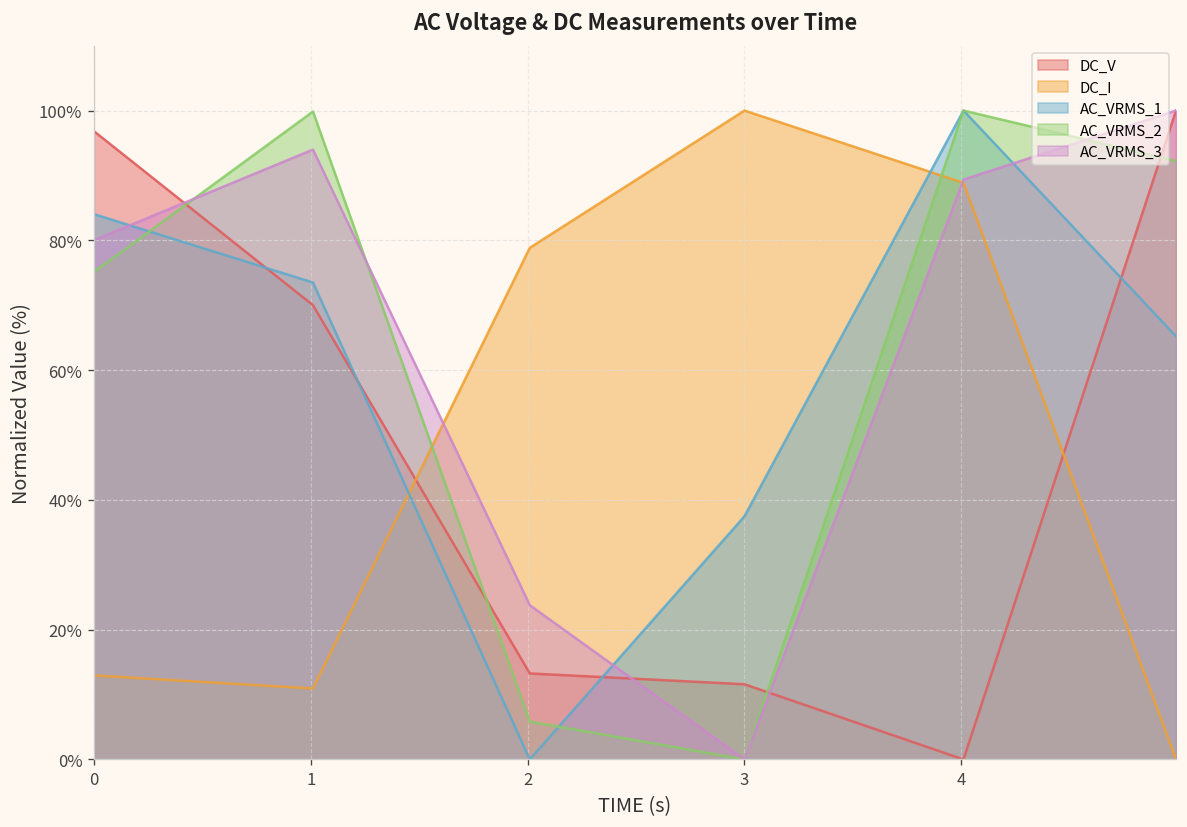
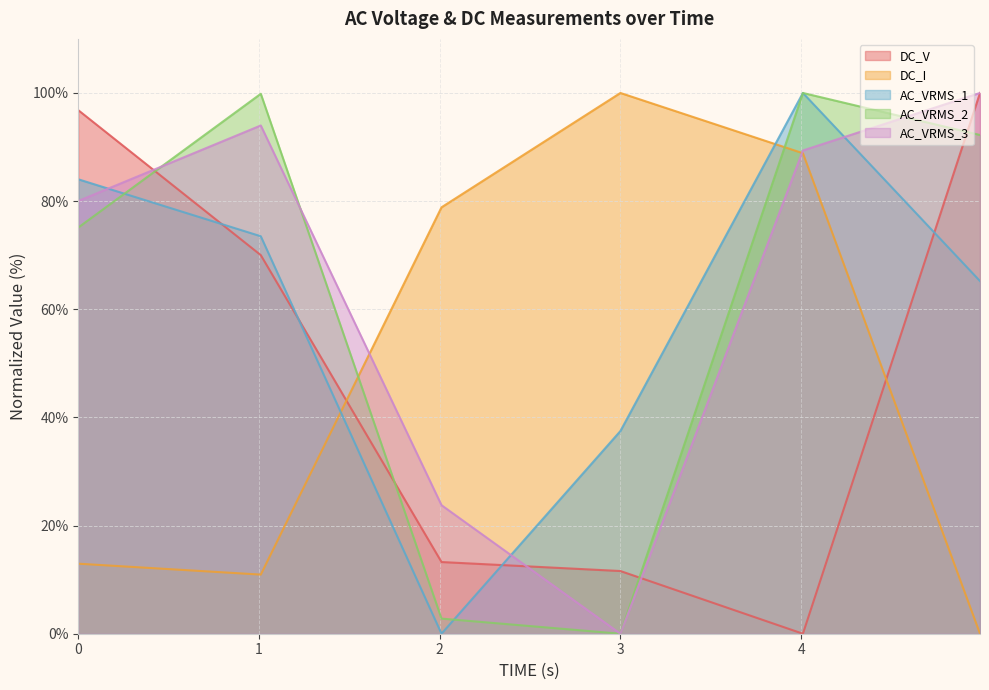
  {
    "AC_VRMS_1": {
      "0": "84%",
      "1": "74%",
      "2": "0%",
      "3": "37%"
    },
    "AC_VRMS_2": {
      "0": "75%",
      "1": "100%",
-     "2": "6%"
+     "2": "3%"
    },
    "AC_VRMS_3": {
      "0": "80%",
      "1": "94%",
      "2": "24%",
      "4": "89%"
    }
  }
